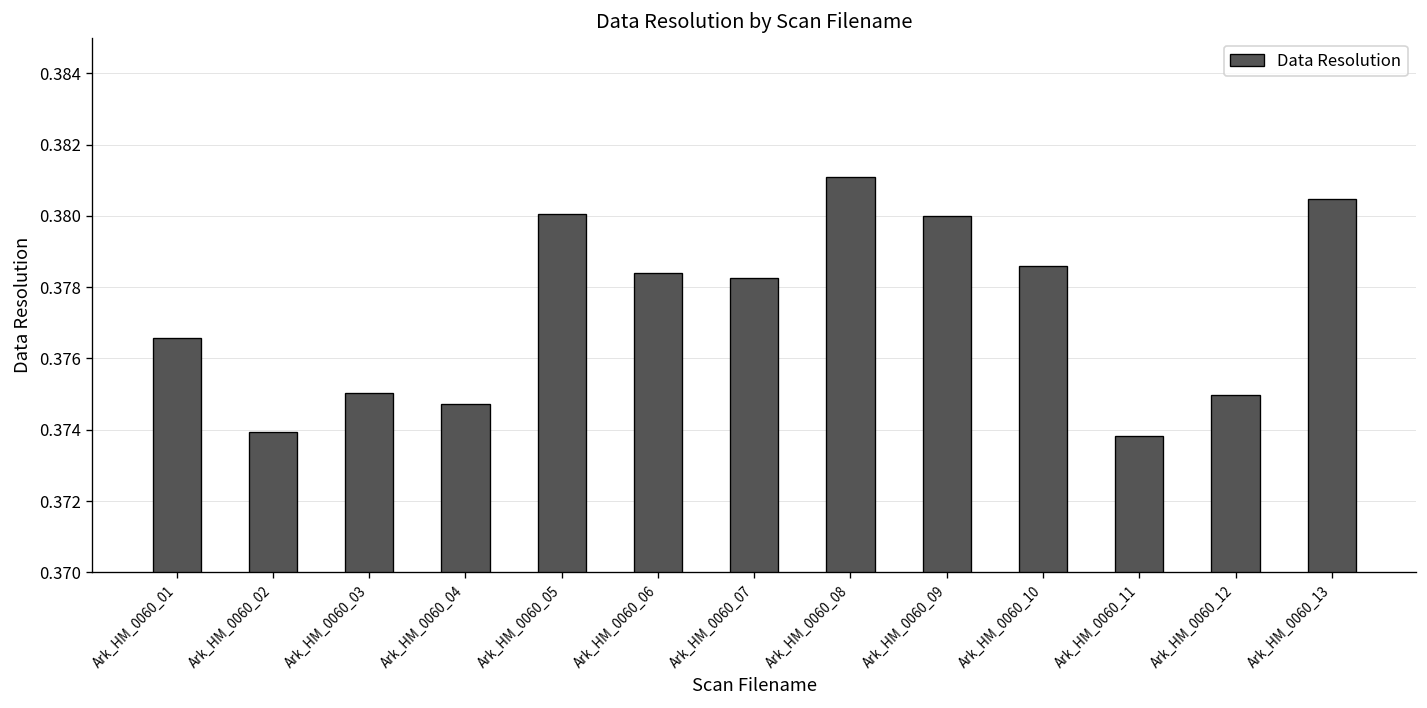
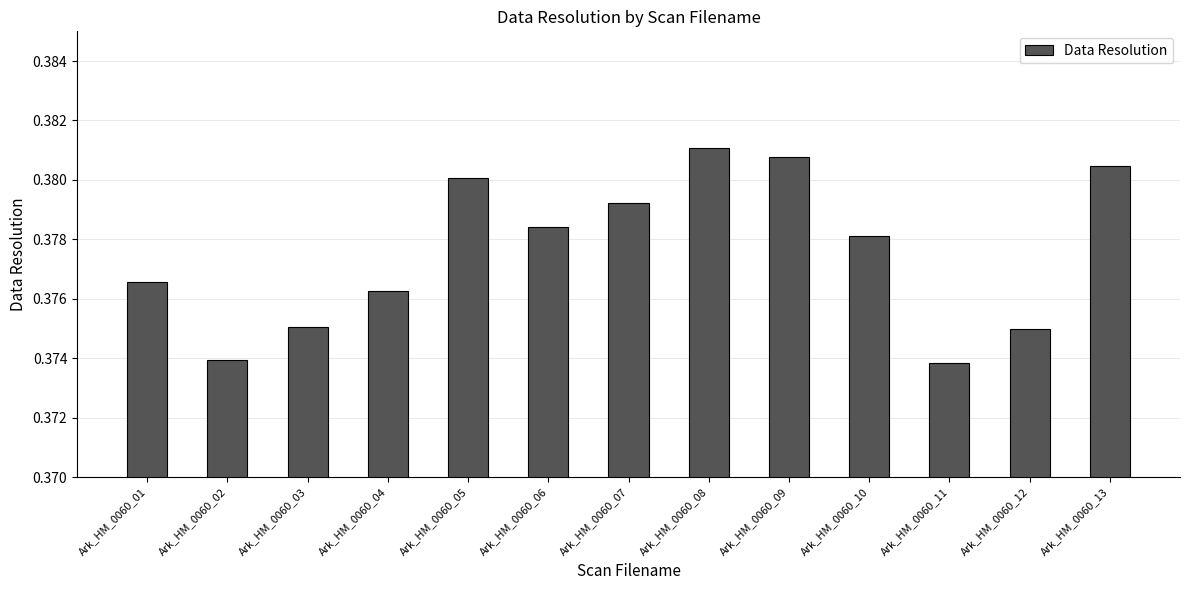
  {
    "Ark_HM_0060_01": 0.3766,
    "Ark_HM_0060_02": 0.3739,
    "Ark_HM_0060_03": 0.3750,
-   "Ark_HM_0060_04": 0.3747,
+   "Ark_HM_0060_04": 0.3762,
    "Ark_HM_0060_05": 0.3801,
    "Ark_HM_0060_06": 0.3784,
-   "Ark_HM_0060_07": 0.3783,
+   "Ark_HM_0060_07": 0.3792,
    "Ark_HM_0060_08": 0.3811,
-   "Ark_HM_0060_09": 0.3800,
-   "Ark_HM_0060_10": 0.3786,
+   "Ark_HM_0060_09": 0.3808,
+   "Ark_HM_0060_10": 0.3781,
    "Ark_HM_0060_11": 0.3738,
    "Ark_HM_0060_12": 0.3750,
    "Ark_HM_0060_13": 0.3805
  }
